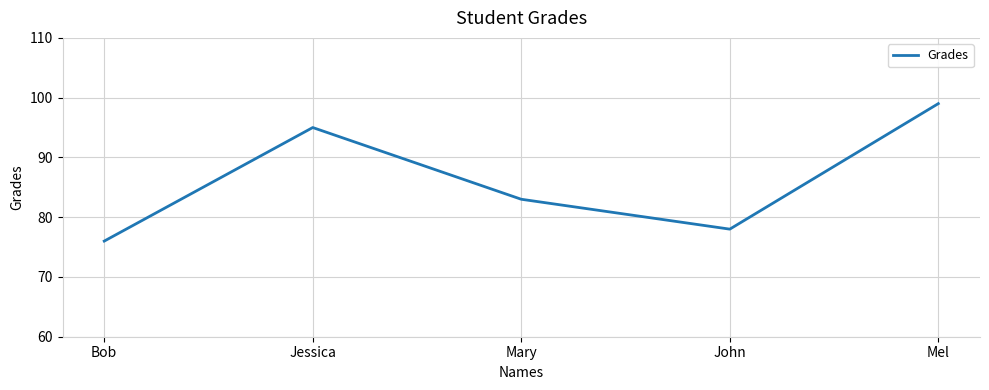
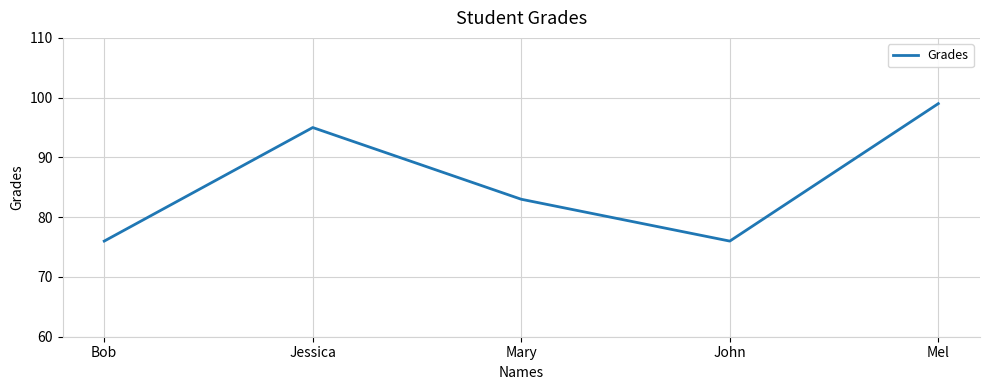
  {
    "Bob": 76,
    "Jessica": 95,
    "Mary": 83,
-   "John": 78,
+   "John": 76,
    "Mel": 99
  }
